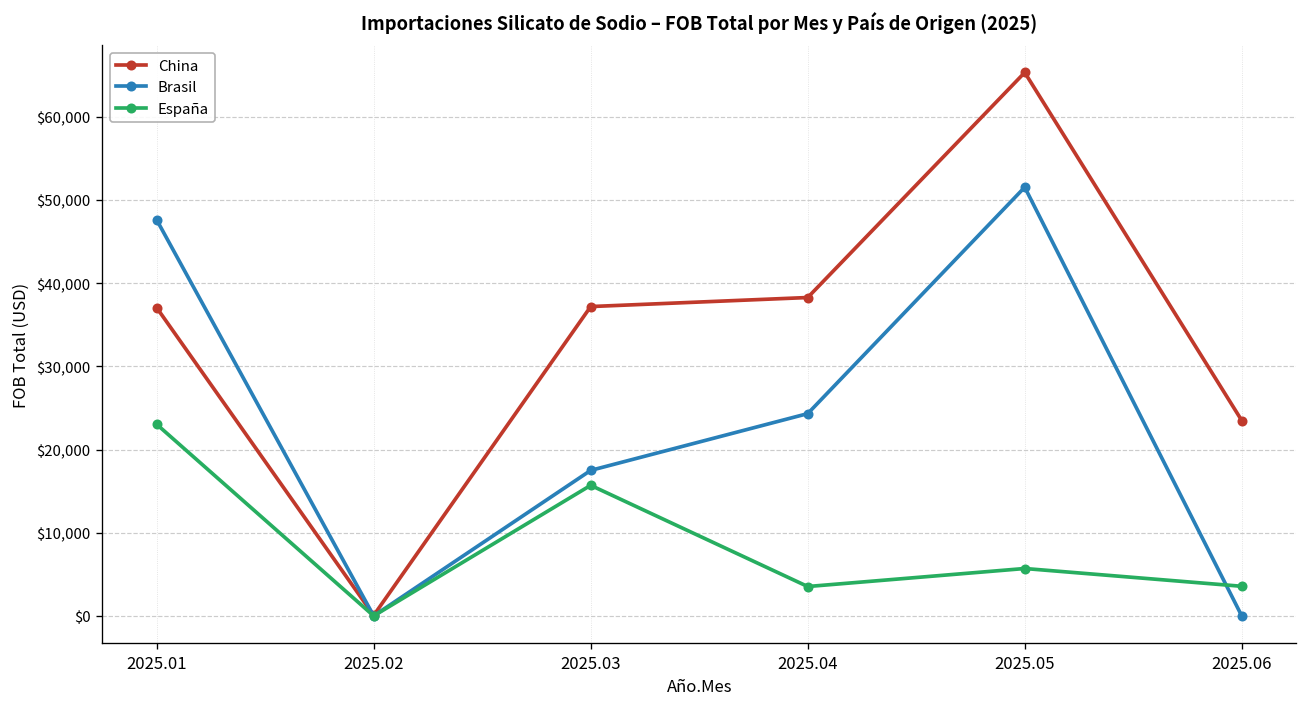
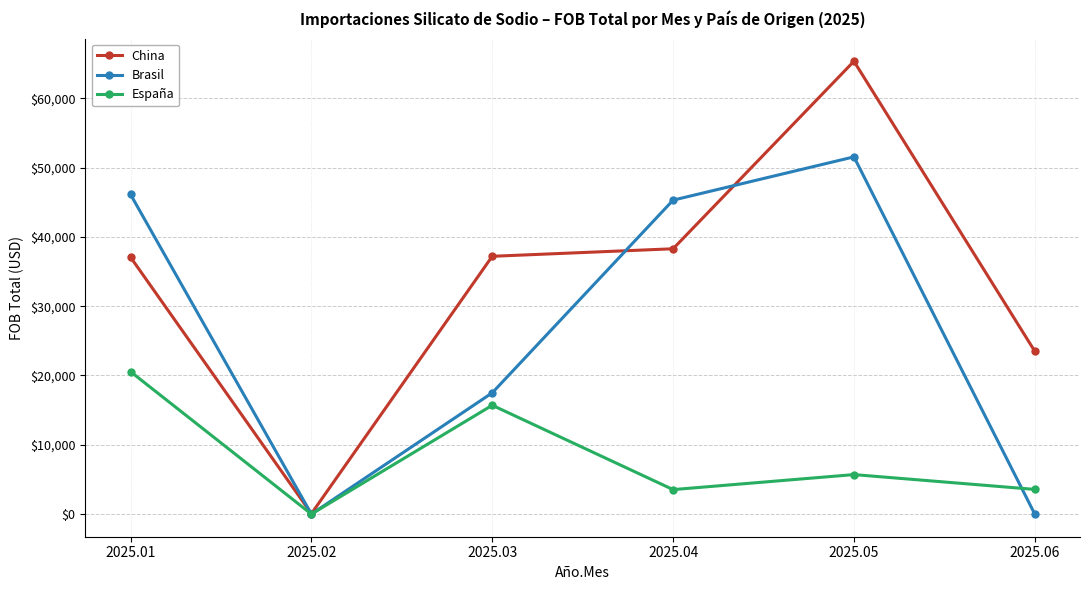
  {
    "China": {
      "2025.01": "$37,000",
      "2025.03": "$37,000",
      "2025.04": "$38,000",
      "2025.05": "$65,000",
      "2025.06": "$23,000"
    },
    "Brasil": {
-     "2025.01": "$48,000",
+     "2025.01": "$46,000",
      "2025.03": "$17,000",
-     "2025.04": "$24,000",
+     "2025.04": "$45,000",
      "2025.05": "$52,000",
      "2025.06": "$0"
    },
    "España": {
-     "2025.01": "$23,000",
+     "2025.01": "$21,000",
      "2025.03": "$16,000",
      "2025.04": "$4,000",
      "2025.05": "$6,000",
      "2025.06": "$4,000"
    }
  }
